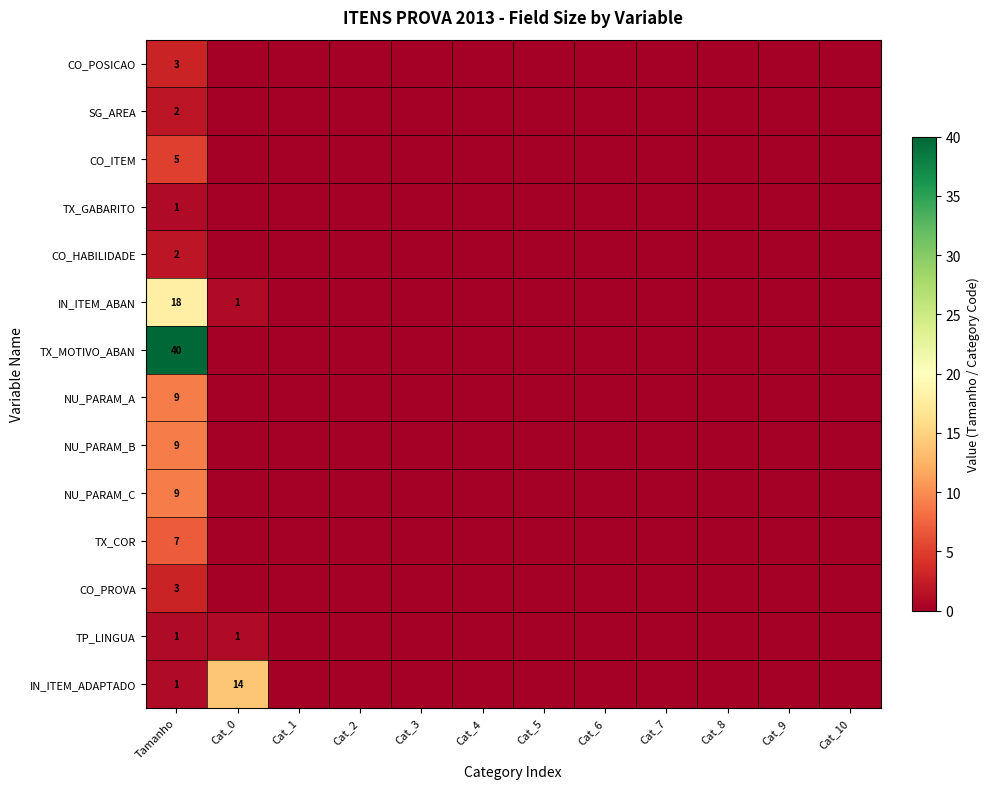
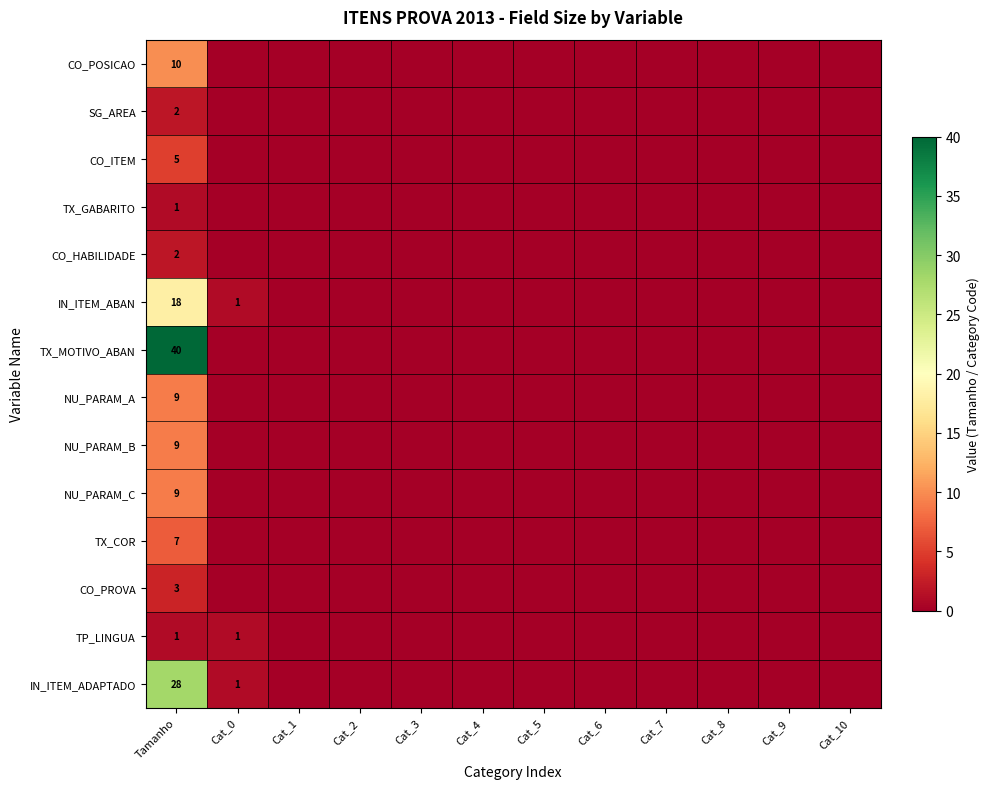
  {
    "CO_POSICAO": {
-     "Tamanho": 3
+     "Tamanho": 10
    },
    "SG_AREA": {
      "Tamanho": 2
    },
    "CO_ITEM": {
      "Tamanho": 5
    },
    "TX_GABARITO": {
      "Tamanho": 1
    },
    "CO_HABILIDADE": {
      "Tamanho": 2
    },
    "IN_ITEM_ABAN": {
      "Tamanho": 18,
      "Cat_0": 1
    },
    "TX_MOTIVO_ABAN": {
      "Tamanho": 40
    },
    "NU_PARAM_A": {
      "Tamanho": 9
    },
    "NU_PARAM_B": {
      "Tamanho": 9
    },
    "NU_PARAM_C": {
      "Tamanho": 9
    },
    "TX_COR": {
      "Tamanho": 7
    },
    "CO_PROVA": {
      "Tamanho": 3
    },
    "TP_LINGUA": {
      "Tamanho": 1,
      "Cat_0": 1
    },
    "IN_ITEM_ADAPTADO": {
-     "Tamanho": 1,
-     "Cat_0": 14
+     "Tamanho": 28,
+     "Cat_0": 1
    }
  }
